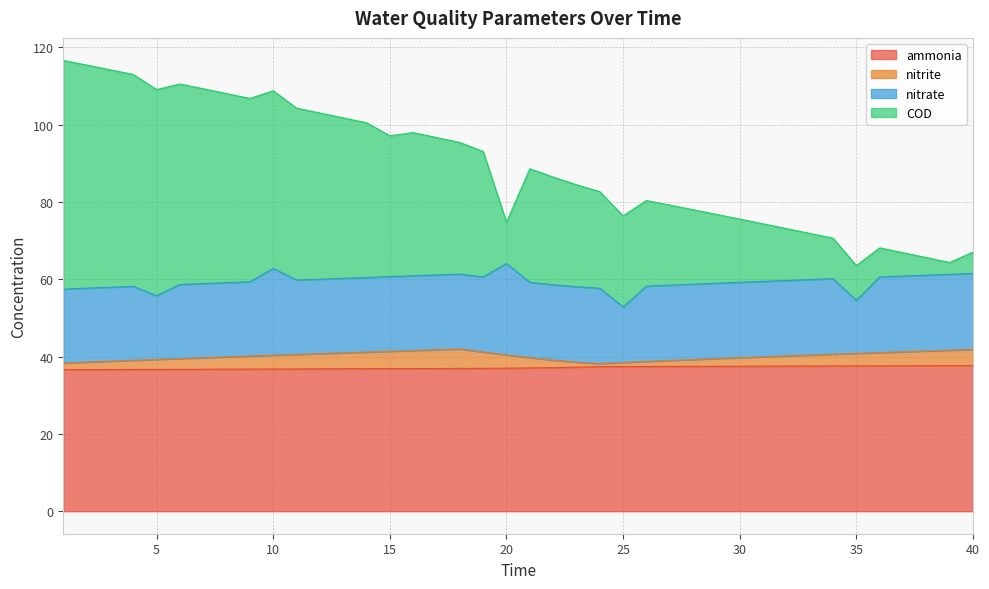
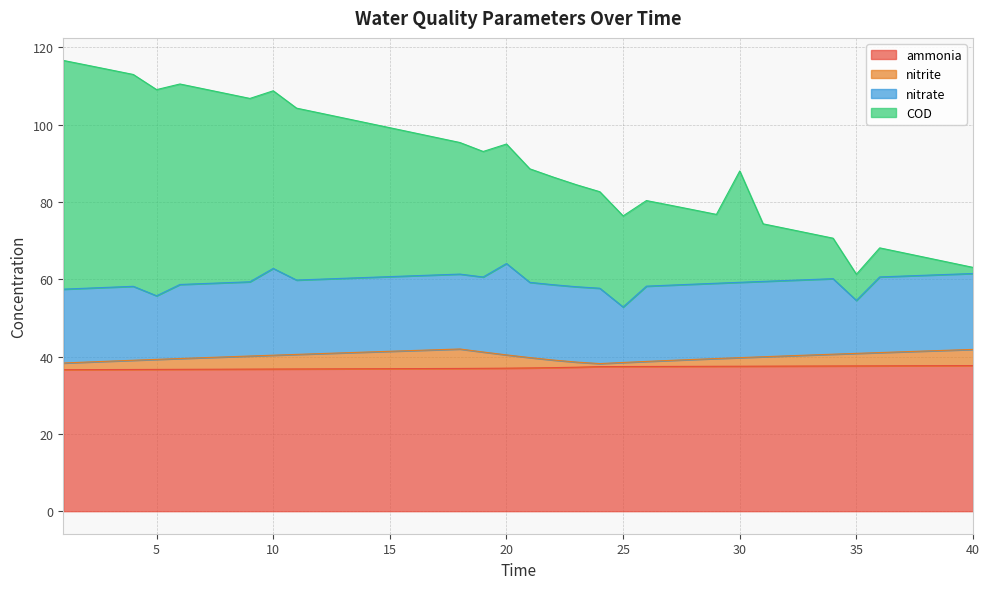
  {
    "nitrate": {
      "5": 16,
      "10": 22,
      "15": 19,
      "20": 24,
      "25": 14,
      "30": 19,
      "35": 14,
      "40": 20
    },
    "COD": {
      "5": 53,
      "10": 46,
-     "15": 36,
-     "20": 11,
+     "15": 39,
+     "20": 31,
      "25": 24,
-     "30": 16,
-     "35": 9,
-     "40": 6
+     "30": 29,
+     "35": 7,
+     "40": 2
    }
  }
